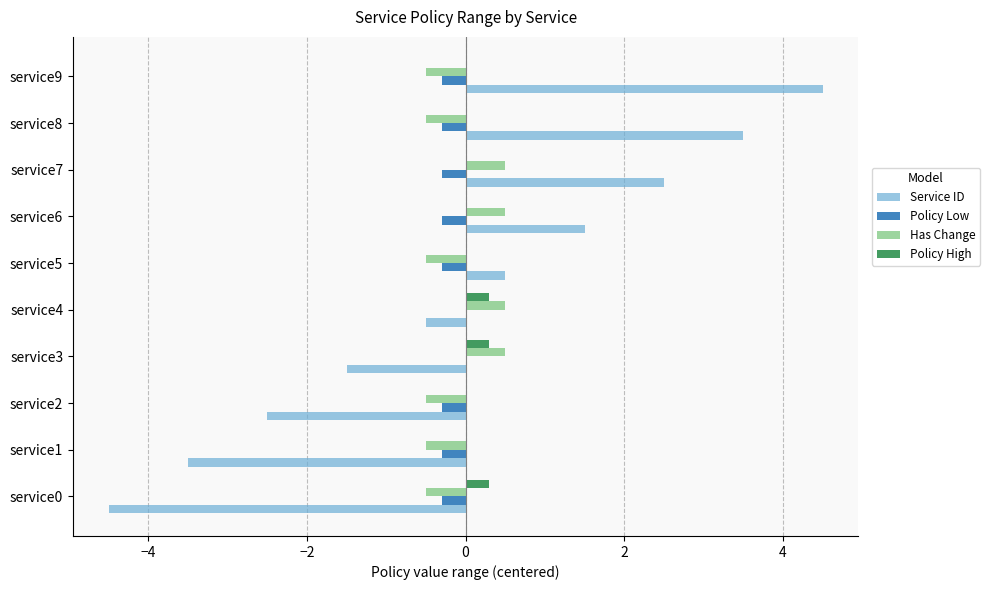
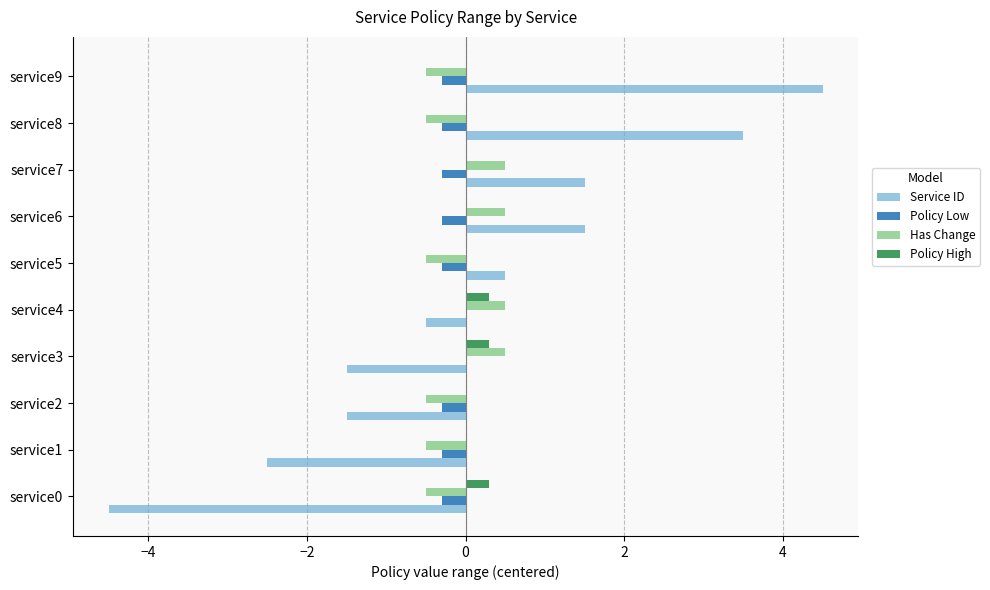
  {
    "Service ID": {
      "service9": 4.5,
      "service8": 3.5,
-     "service7": 2.5,
+     "service7": 1.5,
      "service6": 1.5,
      "service5": 0.5,
      "service4": -0.5,
      "service3": -1.5,
-     "service2": -2.5,
-     "service1": -3.5,
+     "service2": -1.5,
+     "service1": -2.5,
      "service0": -4.5
    },
    "Policy Low": {
      "service9": -0.3,
      "service8": -0.3,
      "service7": -0.3,
      "service6": -0.3,
      "service5": -0.3,
      "service4": 0.0,
      "service3": 0.0,
      "service2": -0.3,
      "service1": -0.3,
      "service0": -0.3
    },
    "Has Change": {
      "service9": -0.5,
      "service8": -0.5,
      "service7": 0.5,
      "service6": 0.5,
      "service5": -0.5,
      "service4": 0.5,
      "service3": 0.5,
      "service2": -0.5,
      "service1": -0.5,
      "service0": -0.5
    },
    "Policy High": {
      "service9": 0.0,
      "service8": 0.0,
      "service7": 0.0,
      "service6": 0.0,
      "service5": 0.0,
      "service4": 0.3,
      "service3": 0.3,
      "service2": 0.0,
      "service1": 0.0,
      "service0": 0.3
    }
  }
